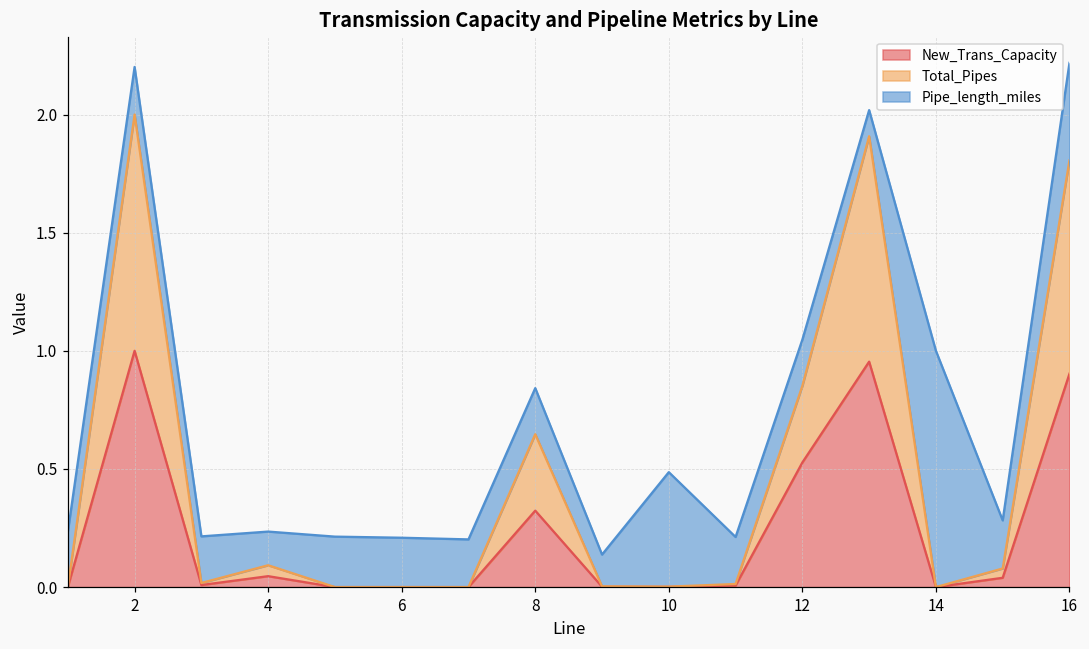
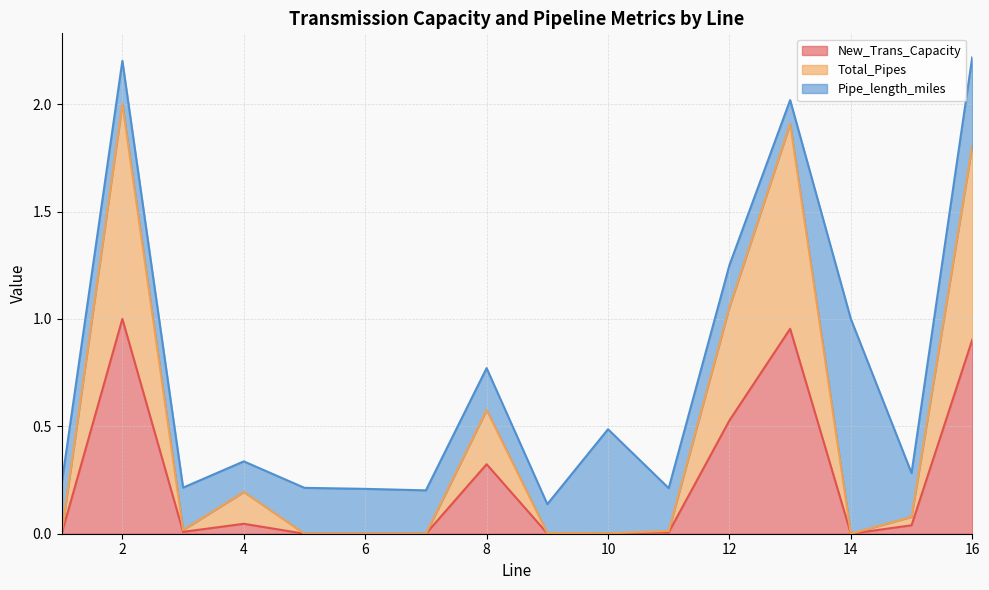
  {
    "New_Trans_Capacity": {
      "2": 1.00,
      "4": 0.05,
      "8": 0.32,
      "12": 0.53,
      "16": 0.90
    },
    "Total_Pipes": {
      "2": 1.00,
-     "4": 0.05,
-     "8": 0.32,
-     "12": 0.32,
+     "4": 0.15,
+     "8": 0.25,
+     "12": 0.53,
      "16": 0.90
    },
    "Pipe_length_miles": {
      "2": 0.20,
      "4": 0.14,
      "6": 0.21,
      "8": 0.19,
      "10": 0.48,
      "12": 0.20,
      "14": 1.00,
      "16": 0.41
    }
  }
